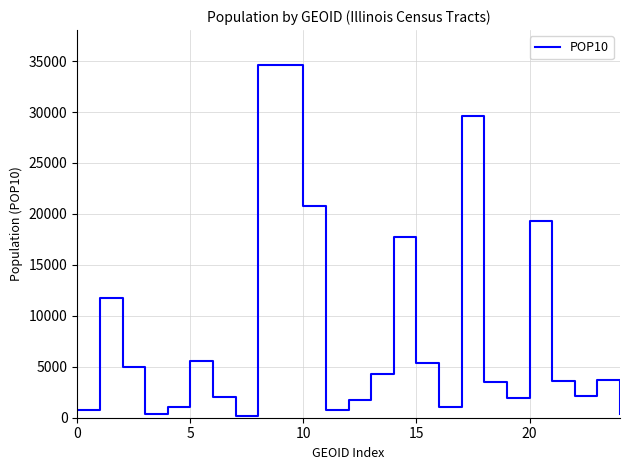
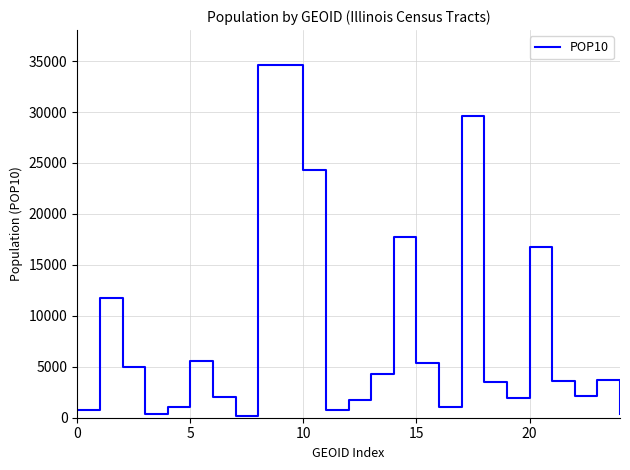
  {
    "0": 800,
    "5": 5600,
-   "10": 20800,
+   "10": 24300,
    "15": 5400,
-   "20": 19300
+   "20": 16800
  }
